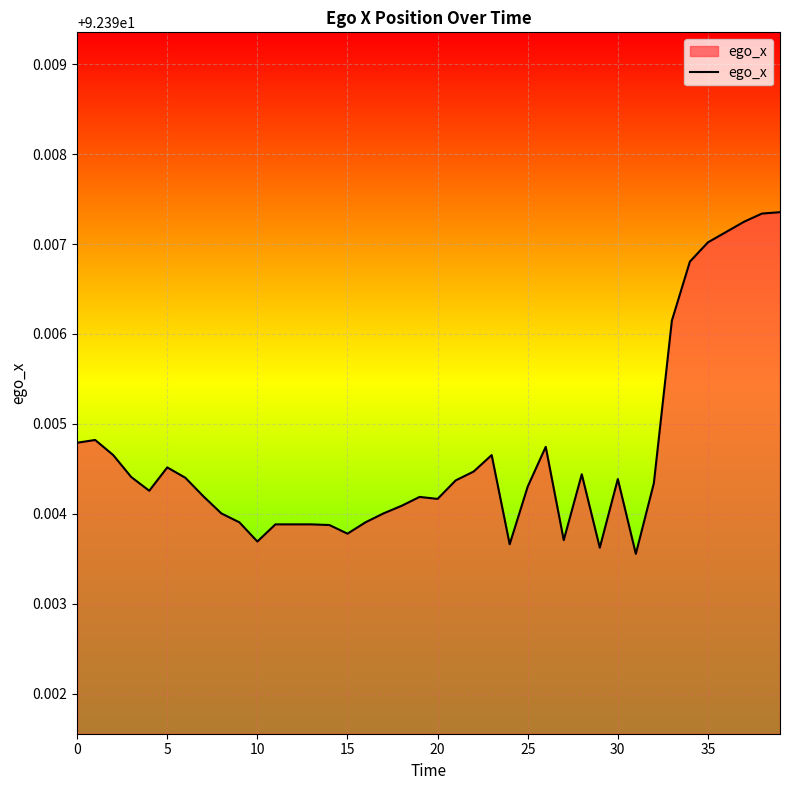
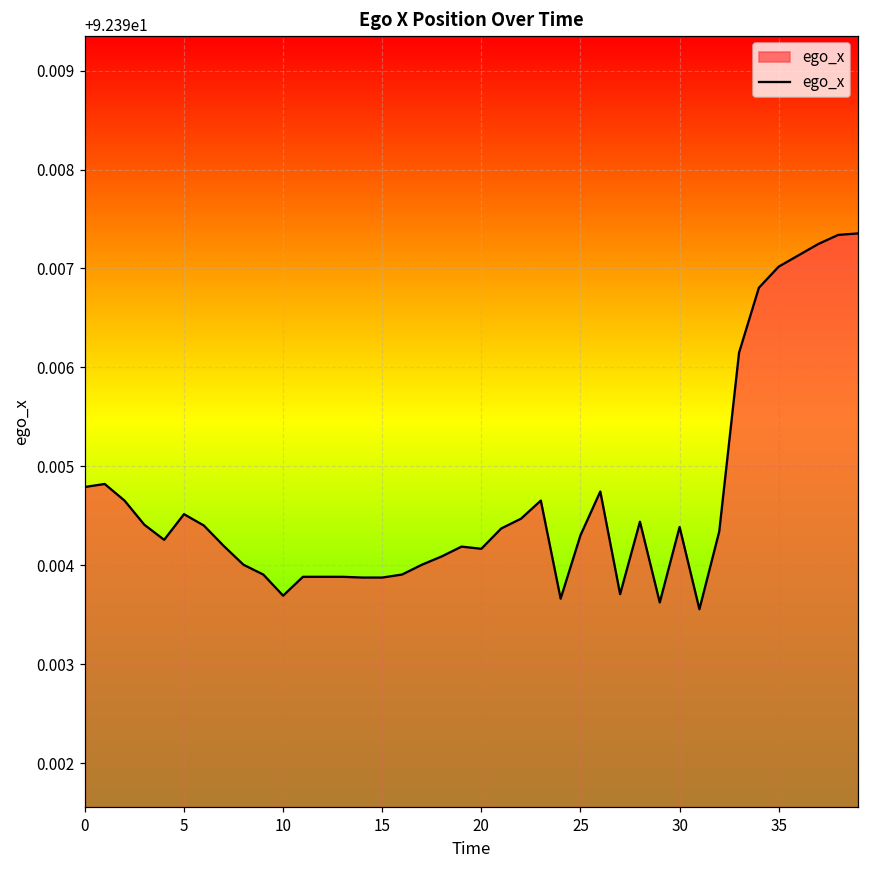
  {
    "0": 92.3948,
    "5": 92.3945,
    "10": 92.3937,
-   "15": 92.3938,
+   "15": 92.3939,
    "20": 92.3942,
    "25": 92.3943,
    "30": 92.3944,
    "35": 92.3970
  }
